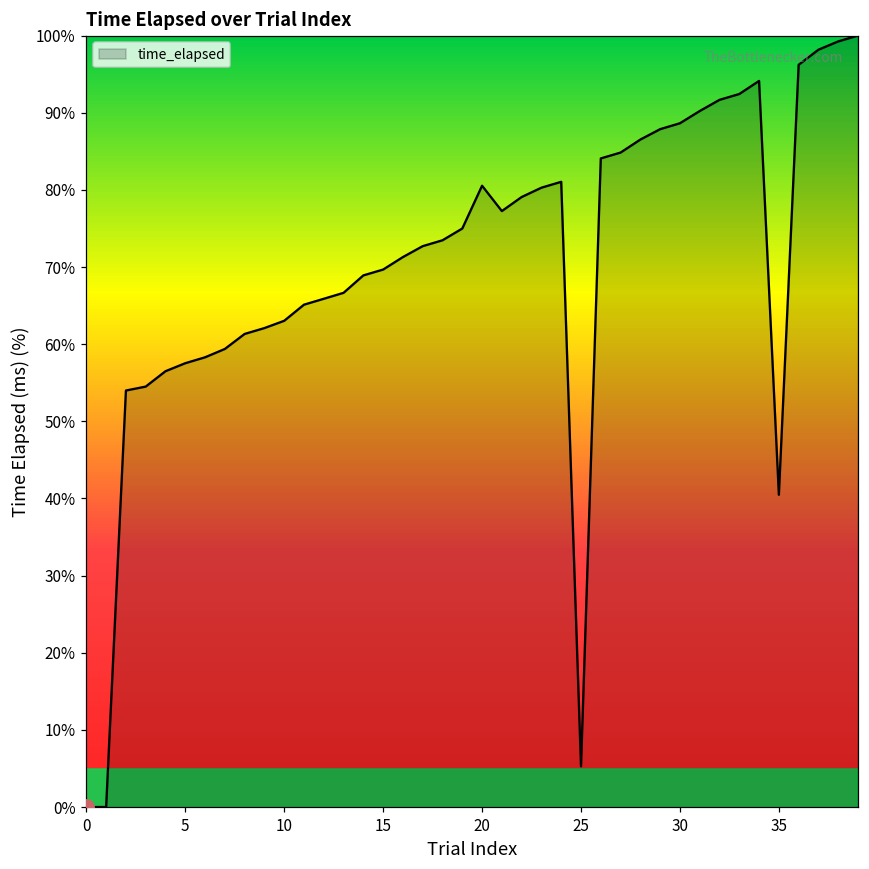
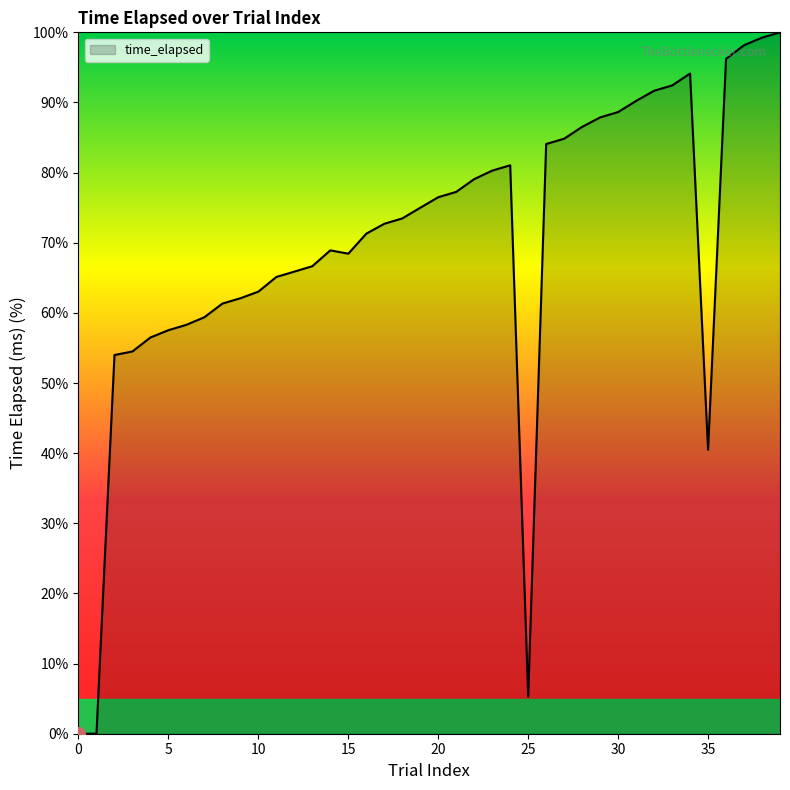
  {
    "time_elapsed": {
      "5": "58%",
      "10": "63%",
-     "15": "70%",
-     "20": "81%",
+     "15": "68%",
+     "20": "76%",
      "25": "5%",
      "30": "89%",
      "35": "40%"
    }
  }
